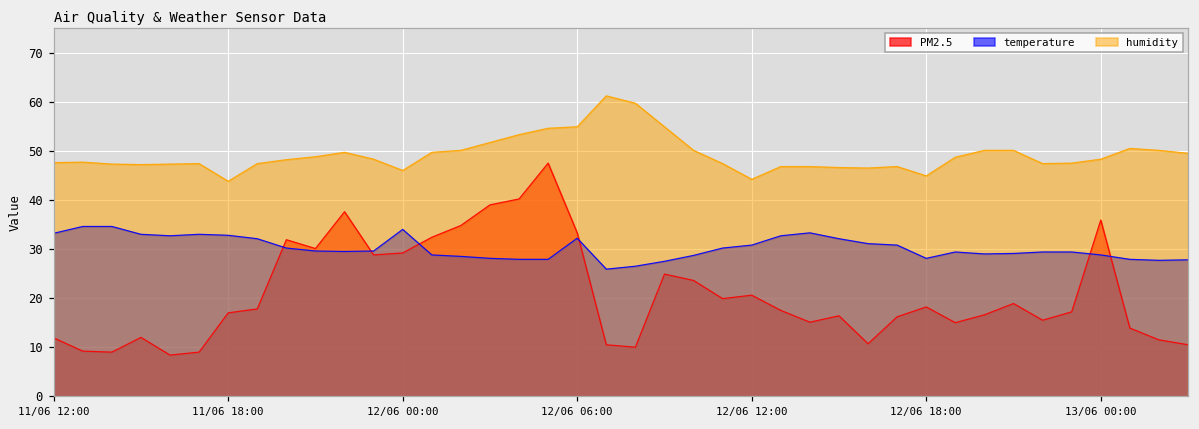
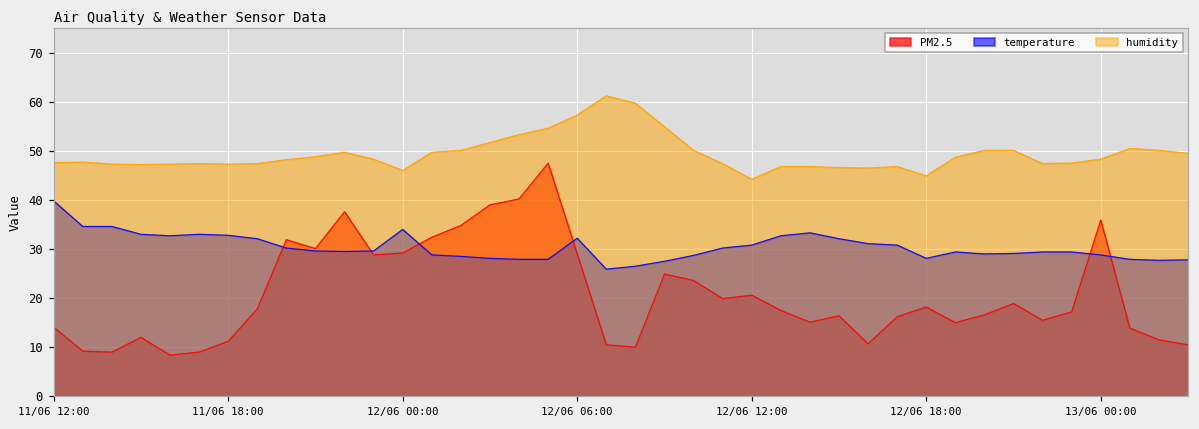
  {
    "PM2.5": {
-     "11/06 12:00": 12,
-     "11/06 18:00": 17,
+     "11/06 12:00": 14,
+     "11/06 18:00": 11,
      "12/06 00:00": 29,
-     "12/06 06:00": 33,
+     "12/06 06:00": 29,
      "12/06 12:00": 21,
      "12/06 18:00": 18,
      "13/06 00:00": 36
    },
    "temperature": {
-     "11/06 12:00": 33,
+     "11/06 12:00": 40,
      "11/06 18:00": 33,
      "12/06 00:00": 34,
      "12/06 06:00": 32,
      "12/06 12:00": 31,
      "12/06 18:00": 28,
      "13/06 00:00": 29
    },
    "humidity": {
      "11/06 12:00": 48,
-     "11/06 18:00": 44,
+     "11/06 18:00": 47,
      "12/06 00:00": 46,
-     "12/06 06:00": 55,
+     "12/06 06:00": 57,
      "12/06 12:00": 44,
      "12/06 18:00": 45,
      "13/06 00:00": 48
    }
  }
